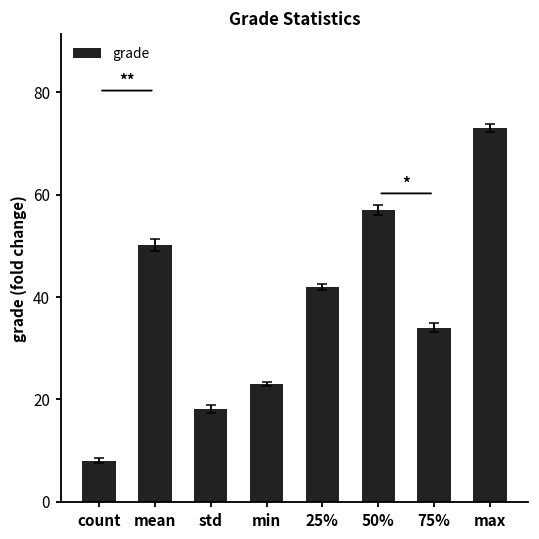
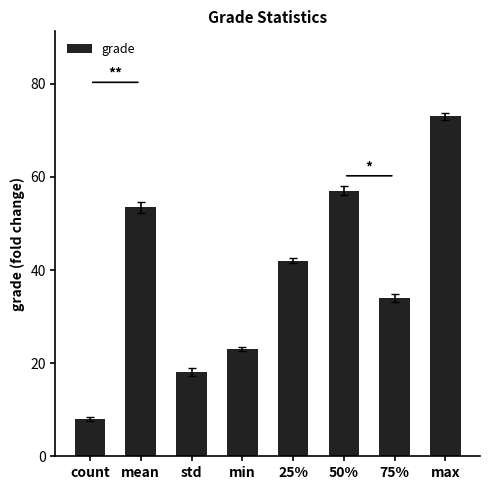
  {
    "grade": {
      "count": 8,
-     "mean": 50,
+     "mean": 54,
      "std": 18,
      "min": 23,
      "25%": 42,
      "50%": 57,
      "75%": 34,
      "max": 73
    }
  }
